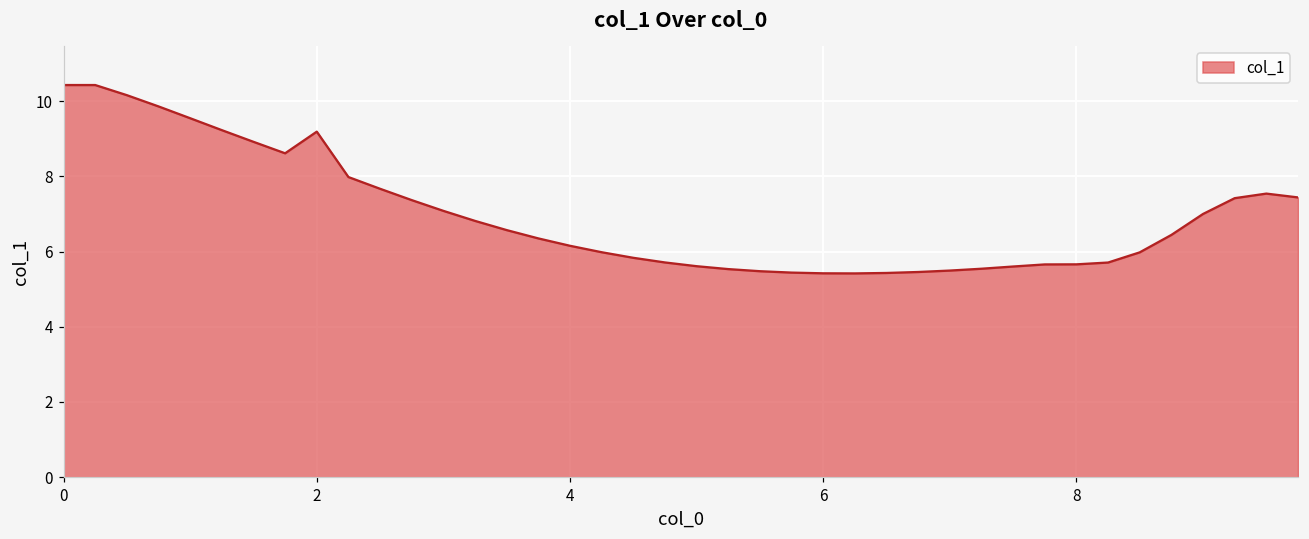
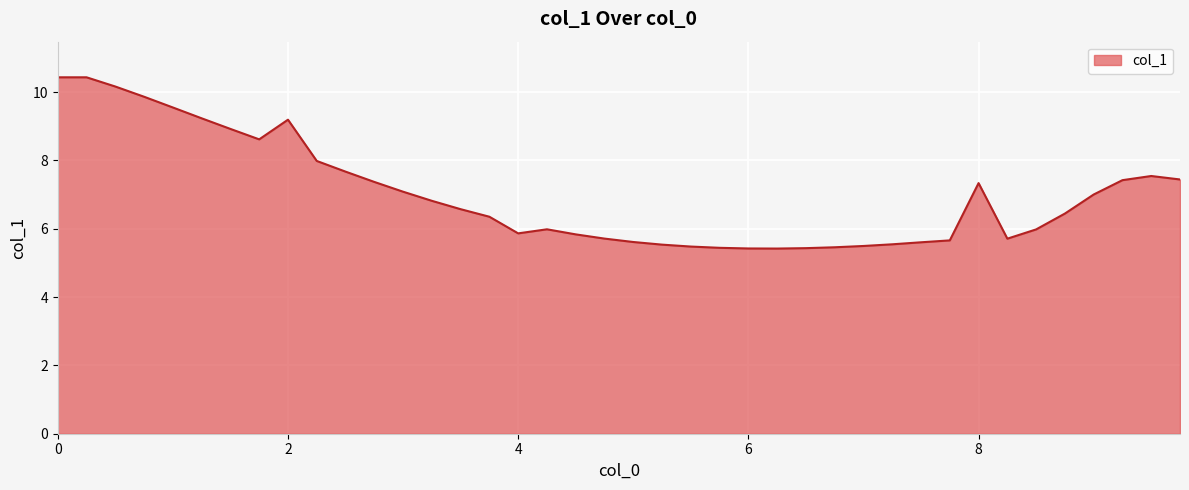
  {
    "0": 10.4,
    "2": 9.2,
-   "4": 6.2,
+   "4": 5.9,
    "6": 5.4,
-   "8": 5.7
+   "8": 7.3
  }
